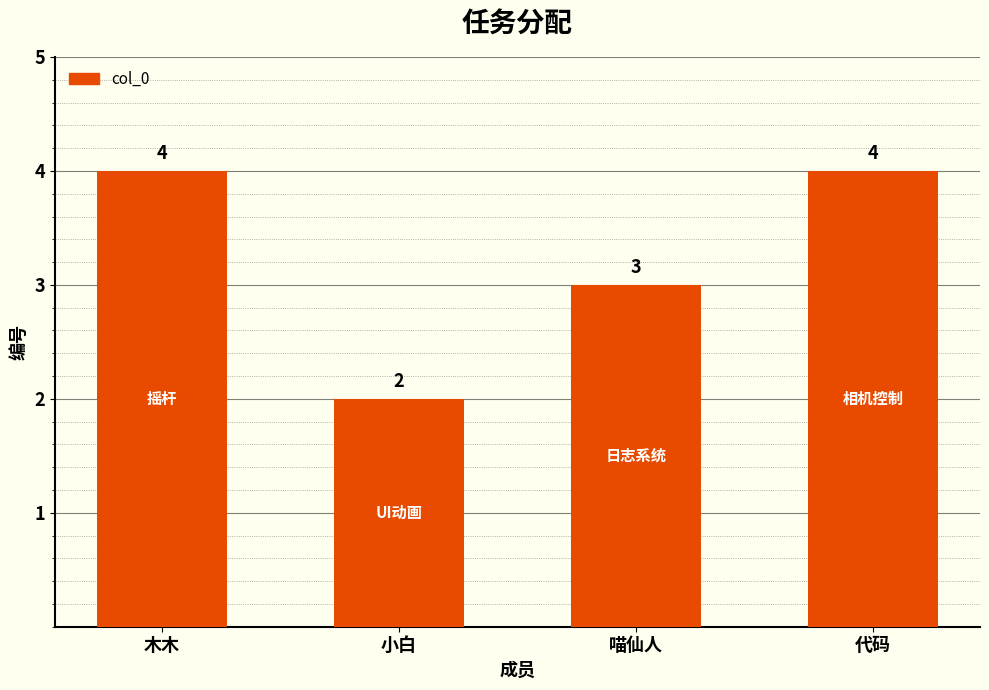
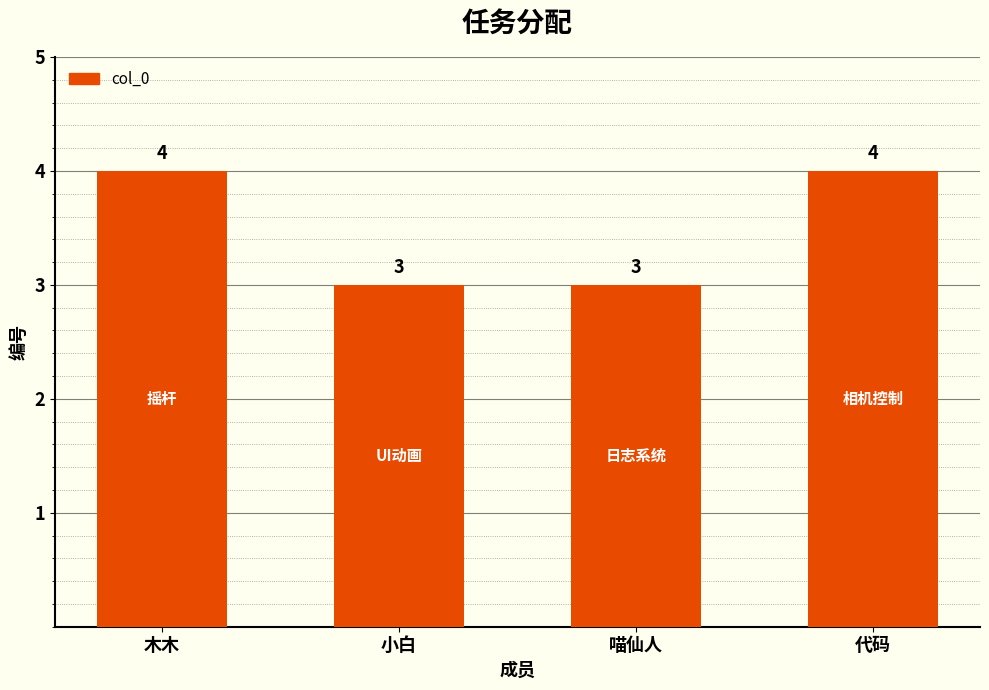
  {
    "木木": 4,
-   "小白": 2,
+   "小白": 3,
    "喵仙人": 3,
    "代码": 4
  }
